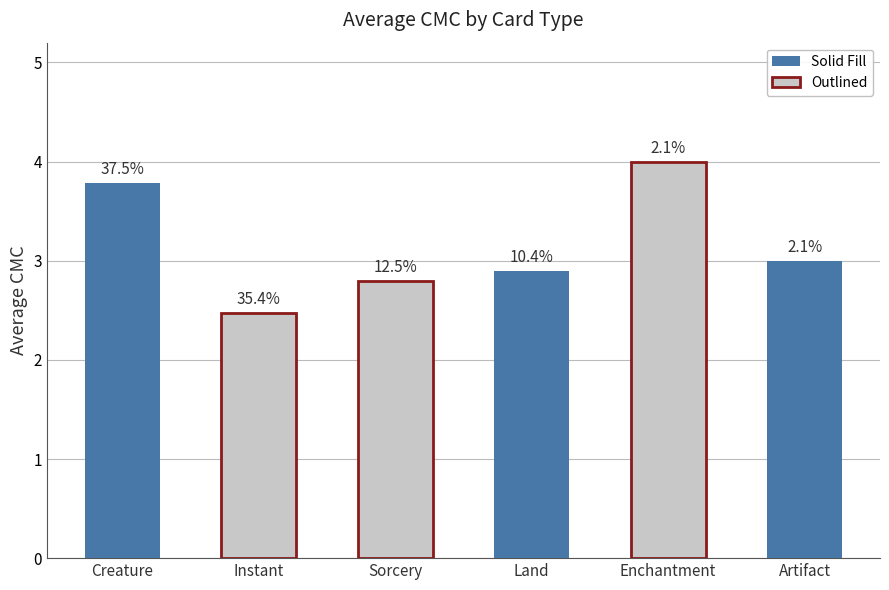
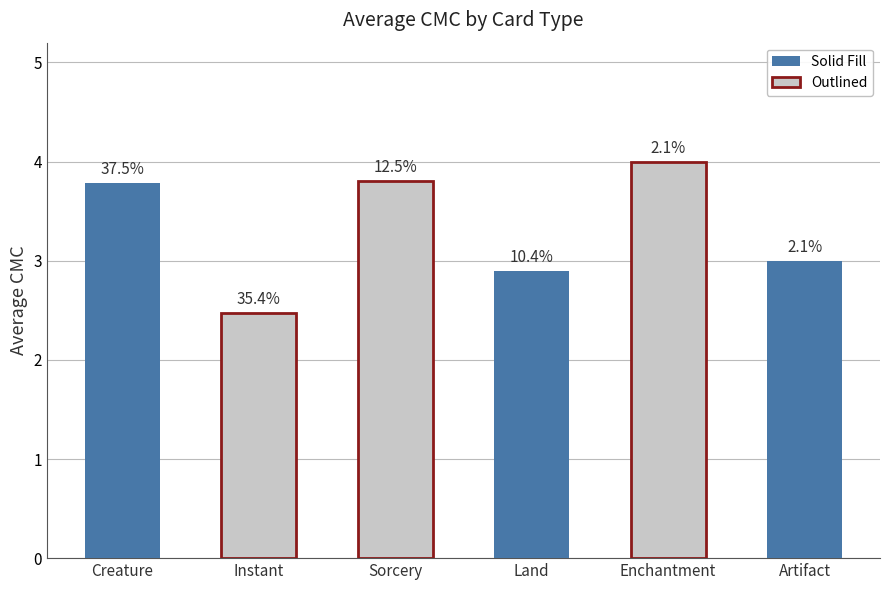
  {
-   "Sorcery": 2.8
+   "Sorcery": 3.8
  }
